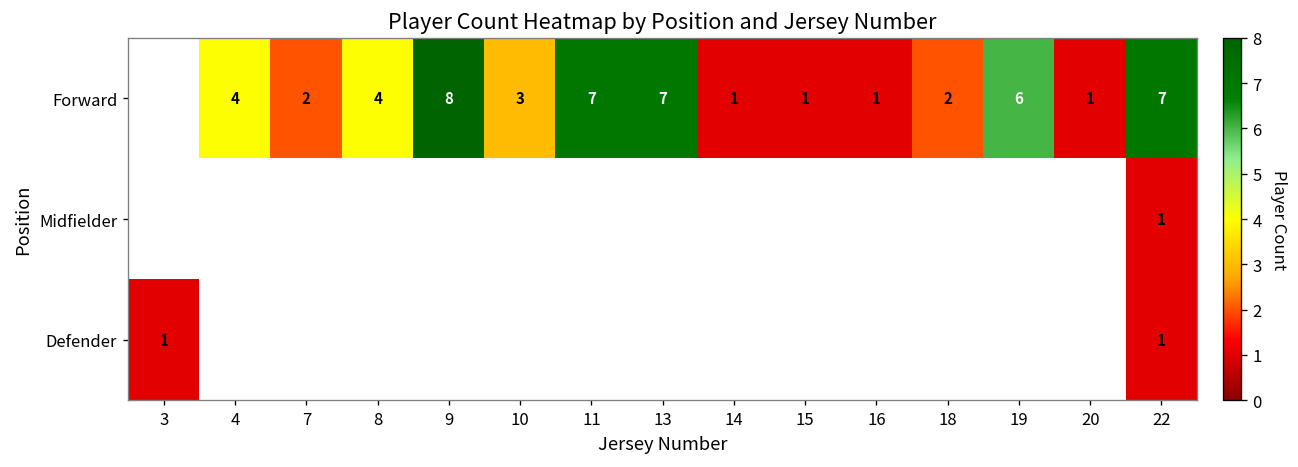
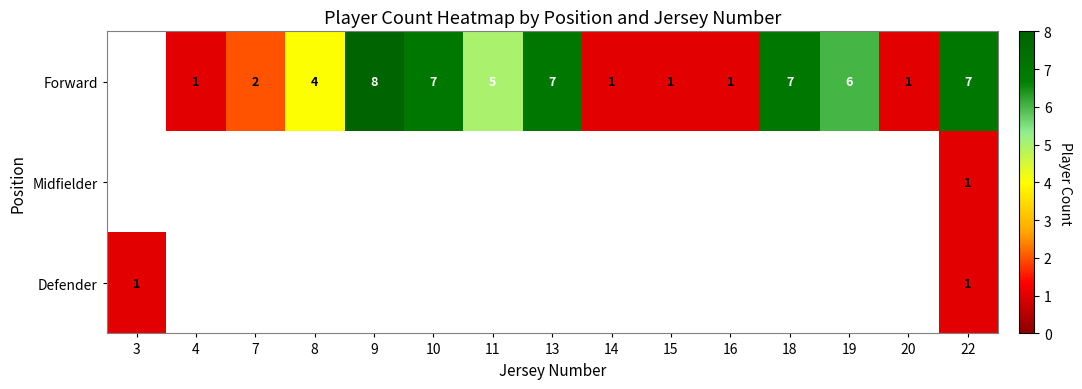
  {
    "Forward": {
-     "4": 4,
+     "4": 1,
      "7": 2,
      "8": 4,
      "9": 8,
-     "10": 3,
-     "11": 7,
+     "10": 7,
+     "11": 5,
      "13": 7,
      "14": 1,
      "15": 1,
      "16": 1,
-     "18": 2,
+     "18": 7,
      "19": 6,
      "20": 1,
      "22": 7
    },
    "Midfielder": {
      "22": 1
    },
    "Defender": {
      "3": 1,
      "22": 1
    }
  }
